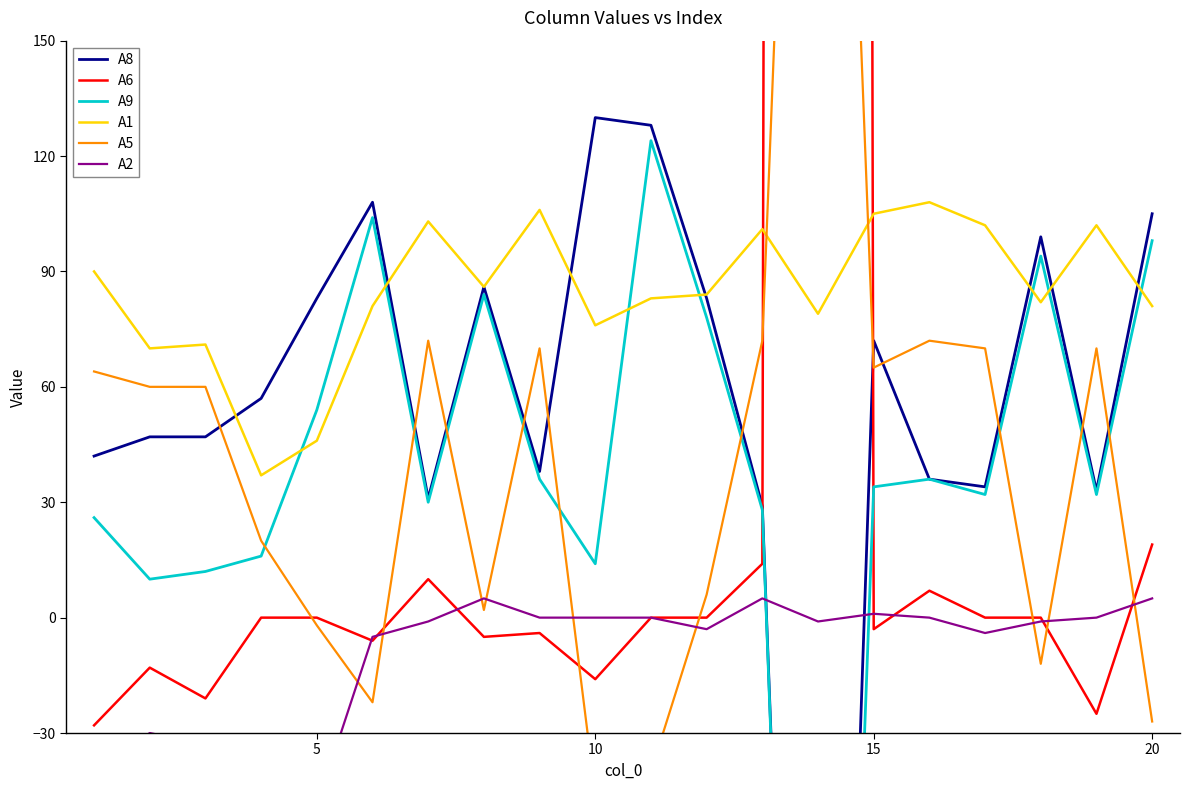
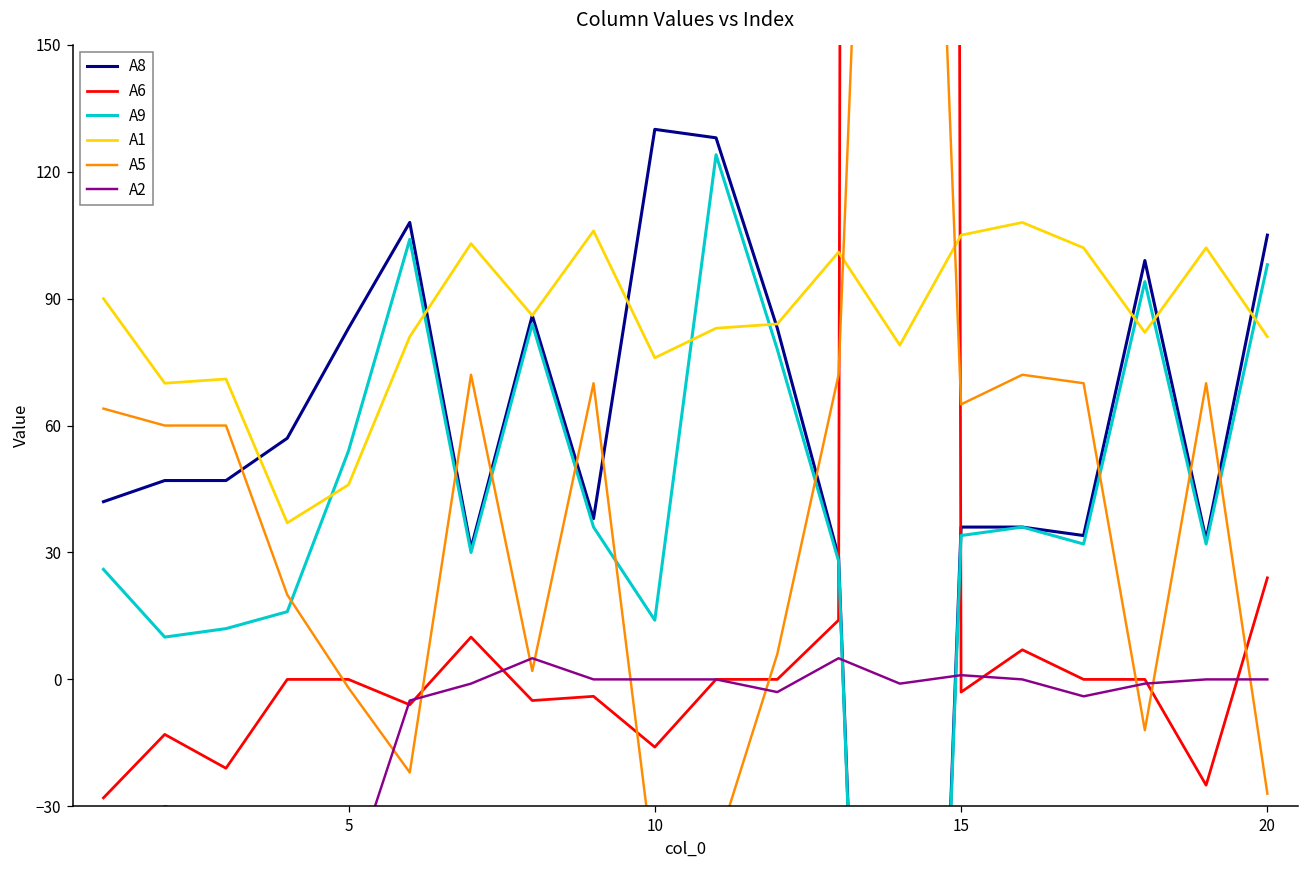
  {
    "A8": {
      "5": 83,
      "10": 130,
-     "15": 72,
+     "15": 36,
      "20": 105
    },
    "A6": {
      "5": 0,
      "10": -16,
      "15": -3,
-     "20": 19
+     "20": 24
    },
    "A9": {
      "5": 54,
      "10": 14,
      "15": 34,
      "20": 98
    },
    "A1": {
      "5": 46,
      "10": 76,
      "15": 105,
      "20": 81
    },
    "A5": {
      "5": -2,
      "15": 65,
      "20": -27
    },
    "A2": {
      "10": 0,
      "15": 1,
-     "20": 5
+     "20": 0
    }
  }
